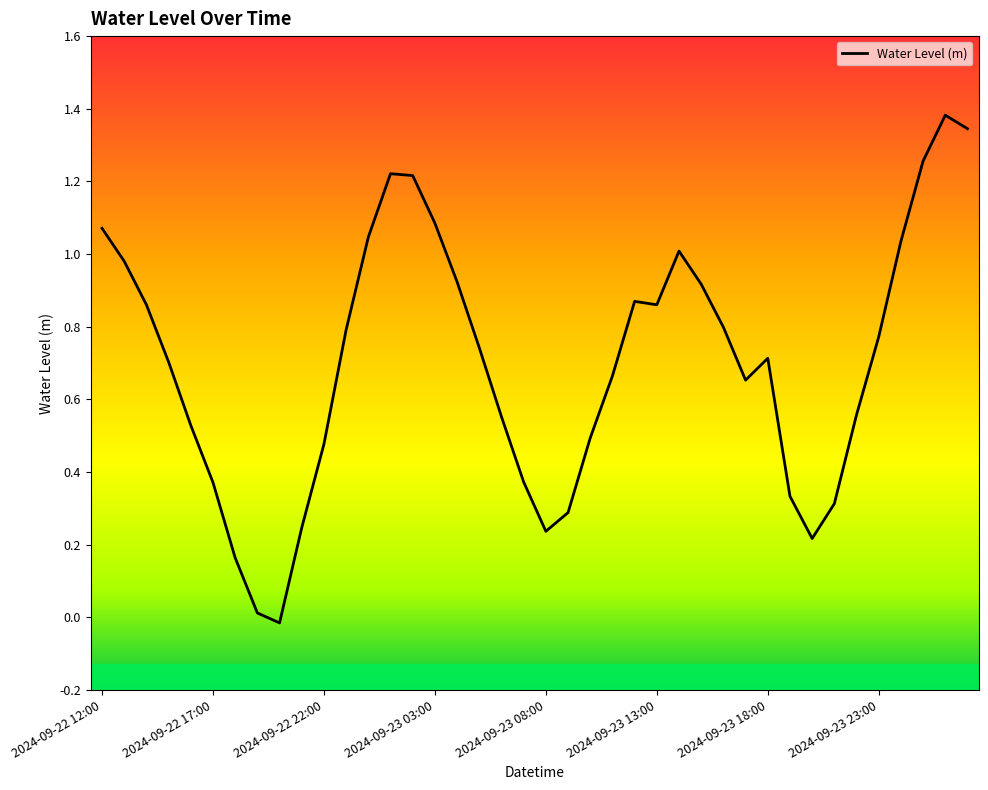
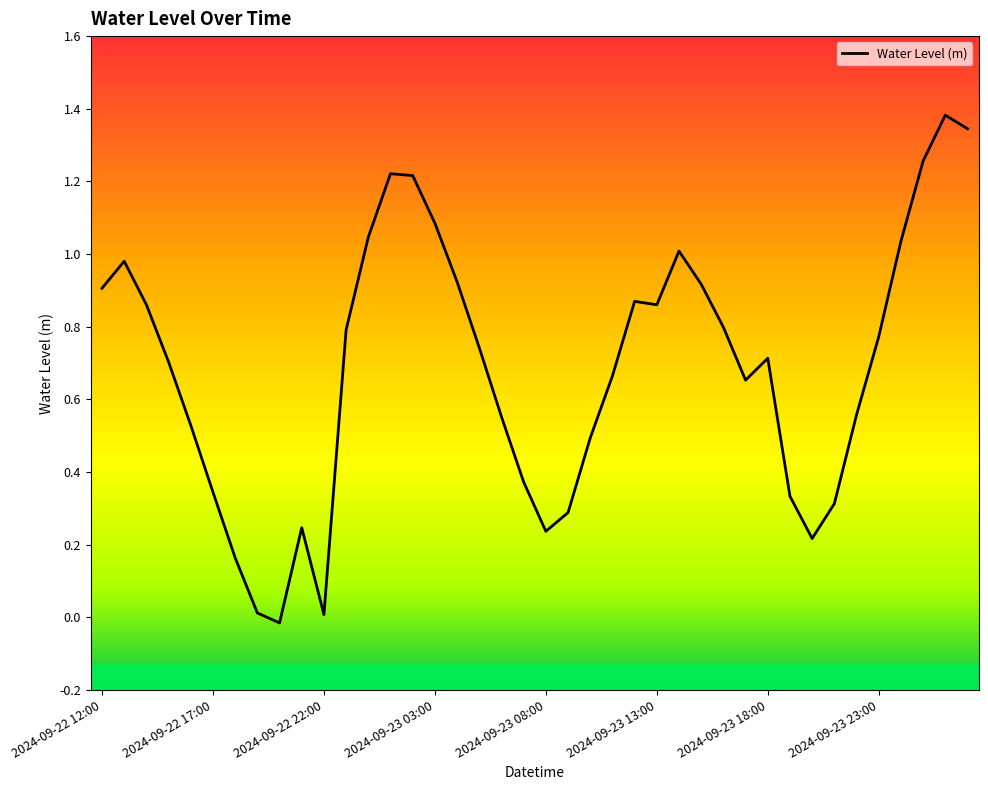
  {
-   "2024-09-22 12:00": 1.07,
-   "2024-09-22 17:00": 0.37,
-   "2024-09-22 22:00": 0.48,
+   "2024-09-22 12:00": 0.91,
+   "2024-09-22 17:00": 0.34,
+   "2024-09-22 22:00": 0.01,
    "2024-09-23 03:00": 1.09,
    "2024-09-23 08:00": 0.24,
    "2024-09-23 13:00": 0.86,
    "2024-09-23 18:00": 0.71,
    "2024-09-23 23:00": 0.77
  }
